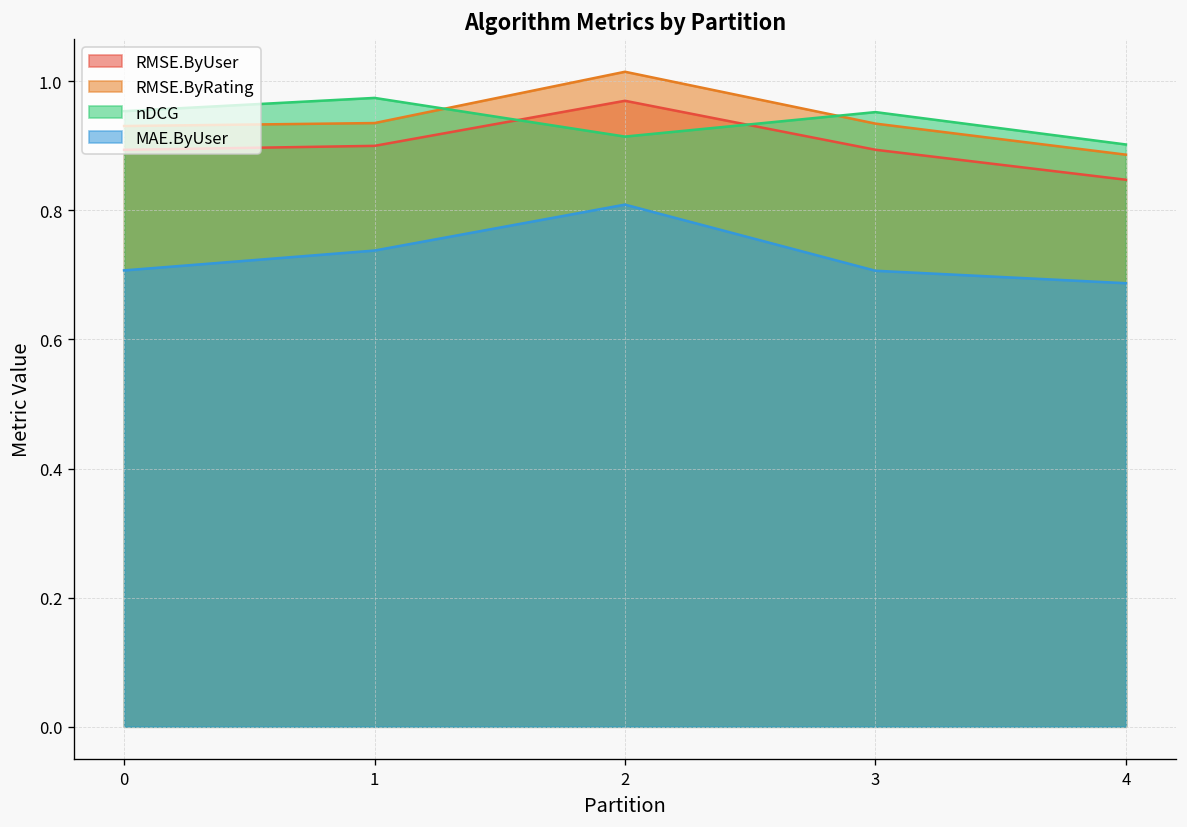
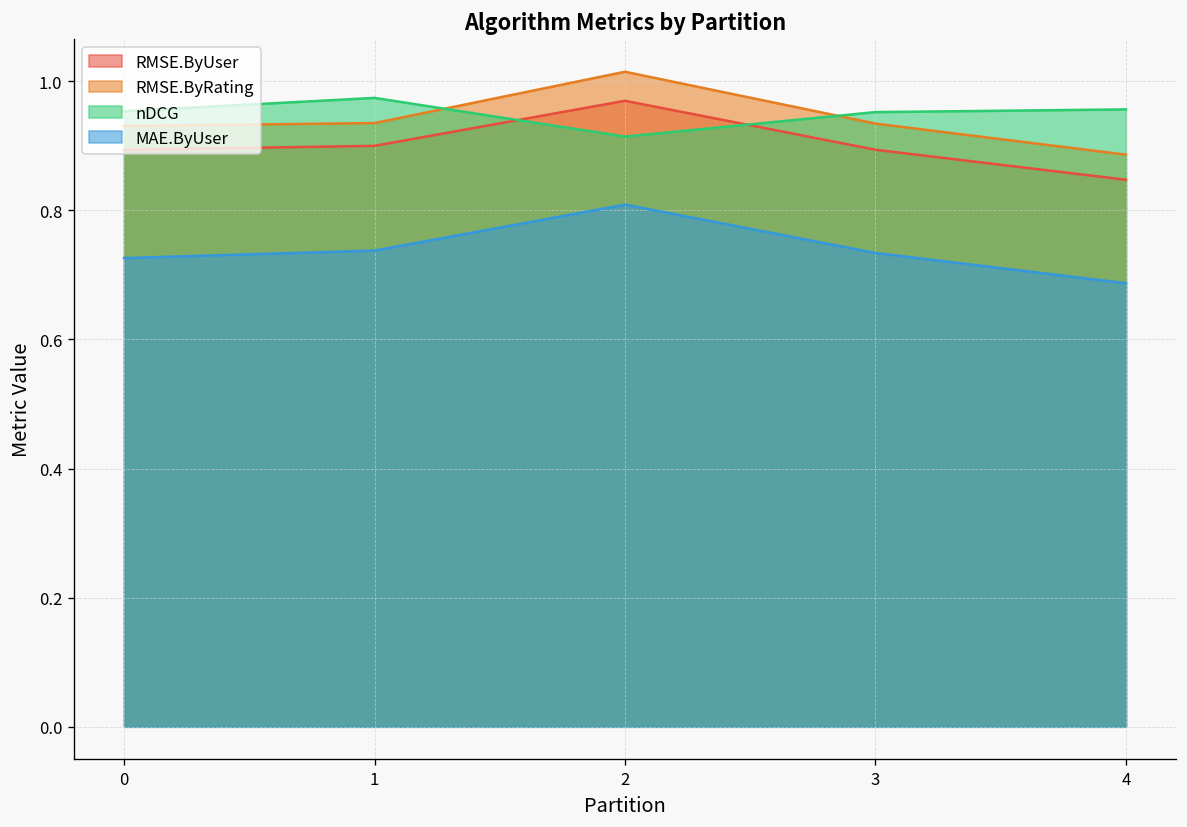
  {
    "nDCG": {
      "1": 0.97,
      "2": 0.91,
      "3": 0.95,
-     "4": 0.90
+     "4": 0.96
    },
    "MAE.ByUser": {
-     "0": 0.71,
+     "0": 0.73,
      "1": 0.74,
      "2": 0.81,
-     "3": 0.71,
+     "3": 0.73,
      "4": 0.69
    }
  }
